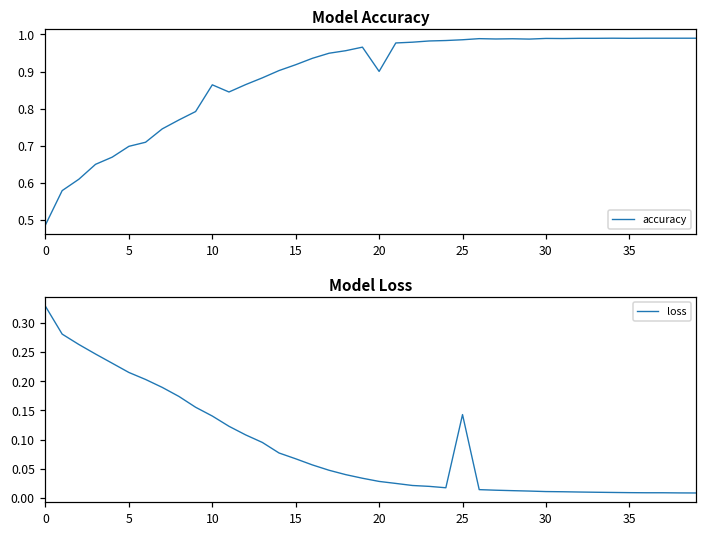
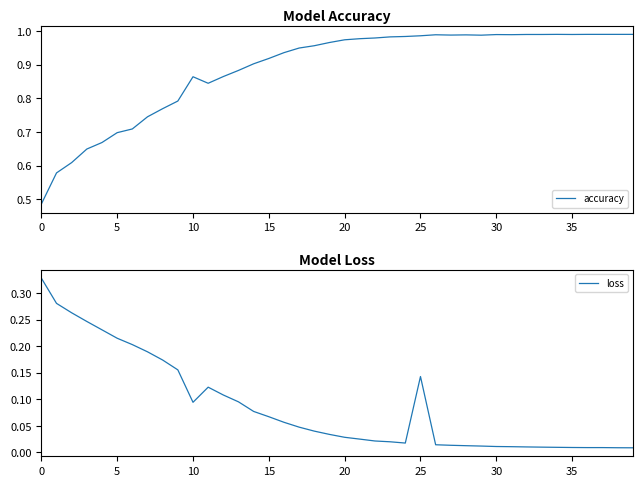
  {
    "Model Accuracy": {
      "0": 0.49,
      "5": 0.70,
      "10": 0.86,
      "15": 0.92,
-     "20": 0.90,
+     "20": 0.97,
      "25": 0.99,
      "30": 0.99,
      "35": 0.99
    },
    "Model Loss": {
      "0": 0.33,
      "5": 0.22,
-     "10": 0.14,
+     "10": 0.09,
      "15": 0.07,
      "20": 0.03,
      "25": 0.14,
      "30": 0.01,
      "35": 0.01
    }
  }
